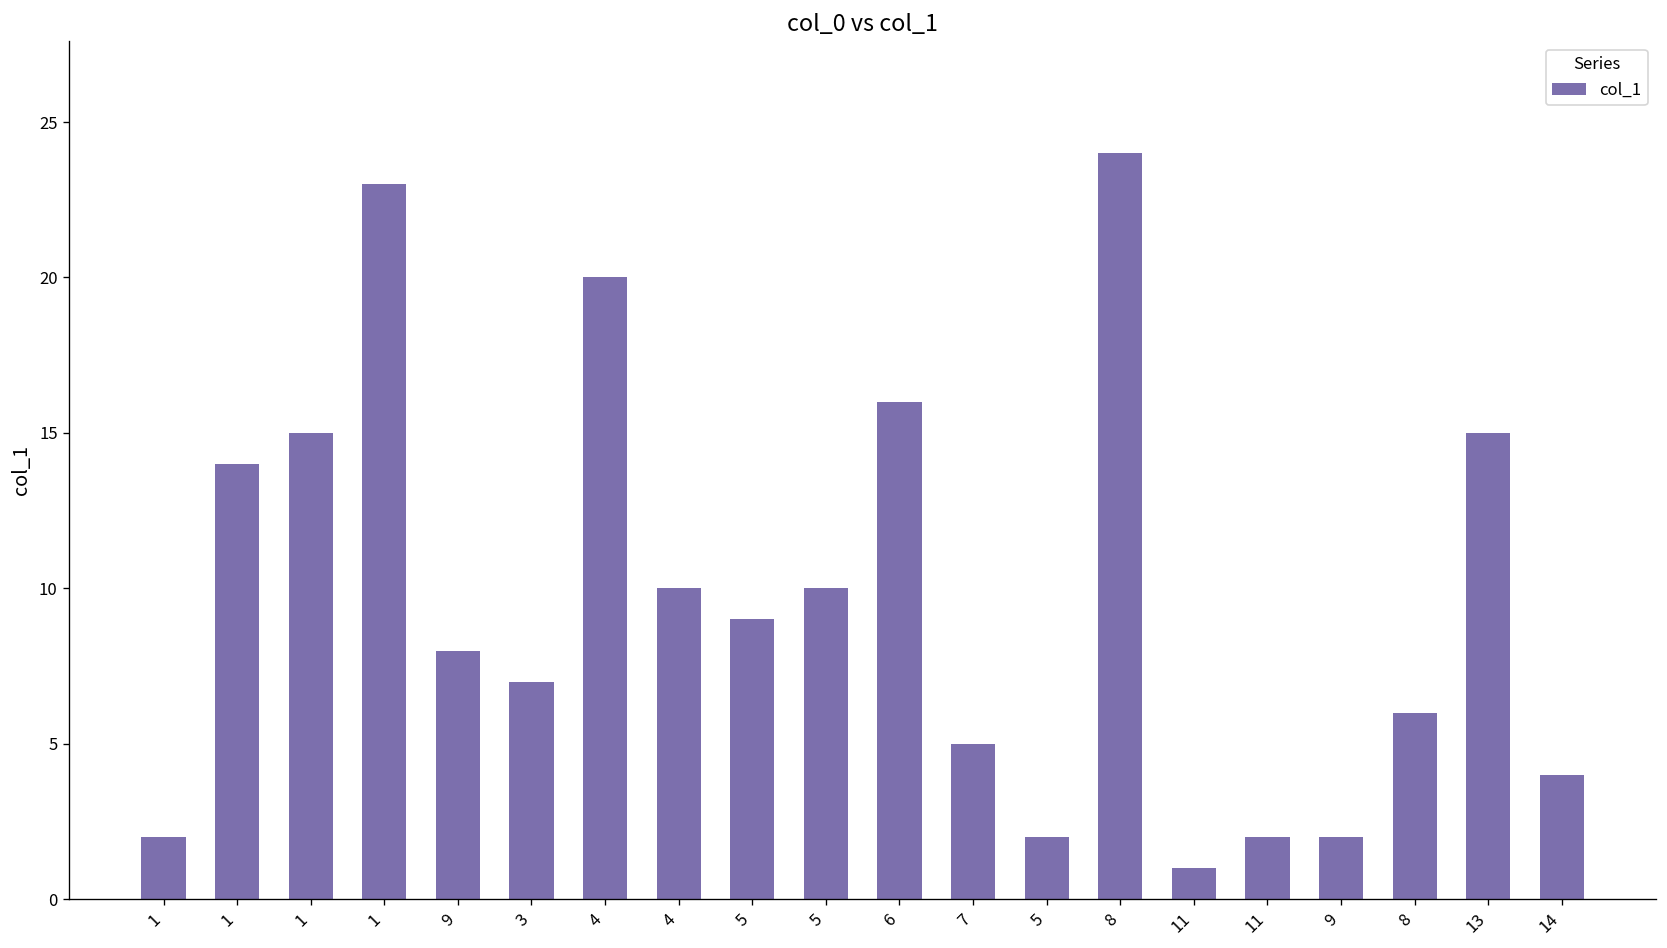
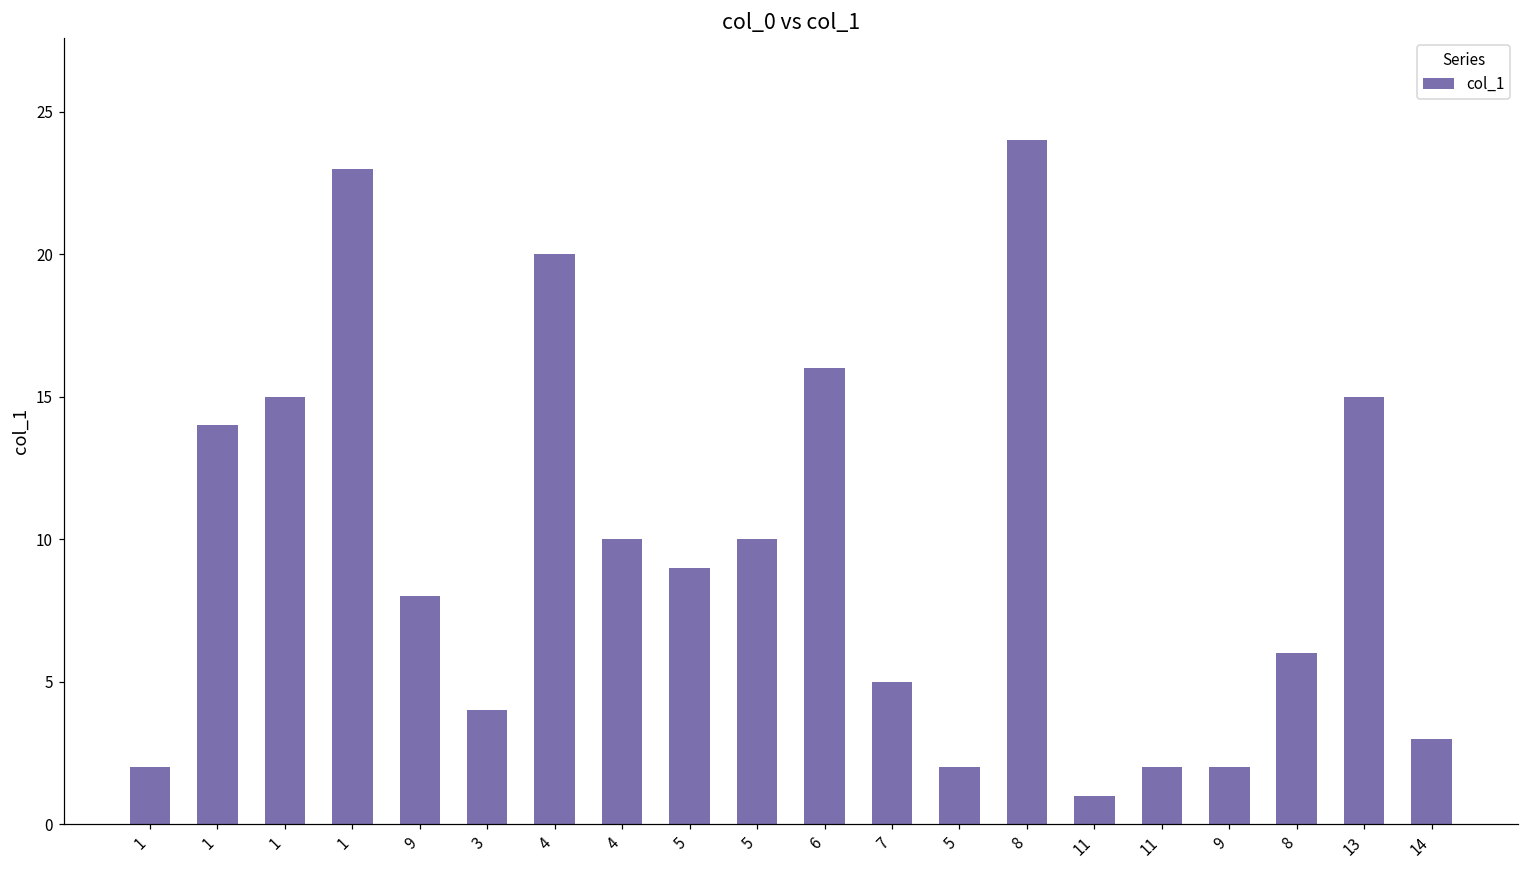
  {
-   "3": 7,
+   "3": 4,
    "6": 16,
    "7": 5,
    "13": 15,
-   "14": 4
+   "14": 3
  }
